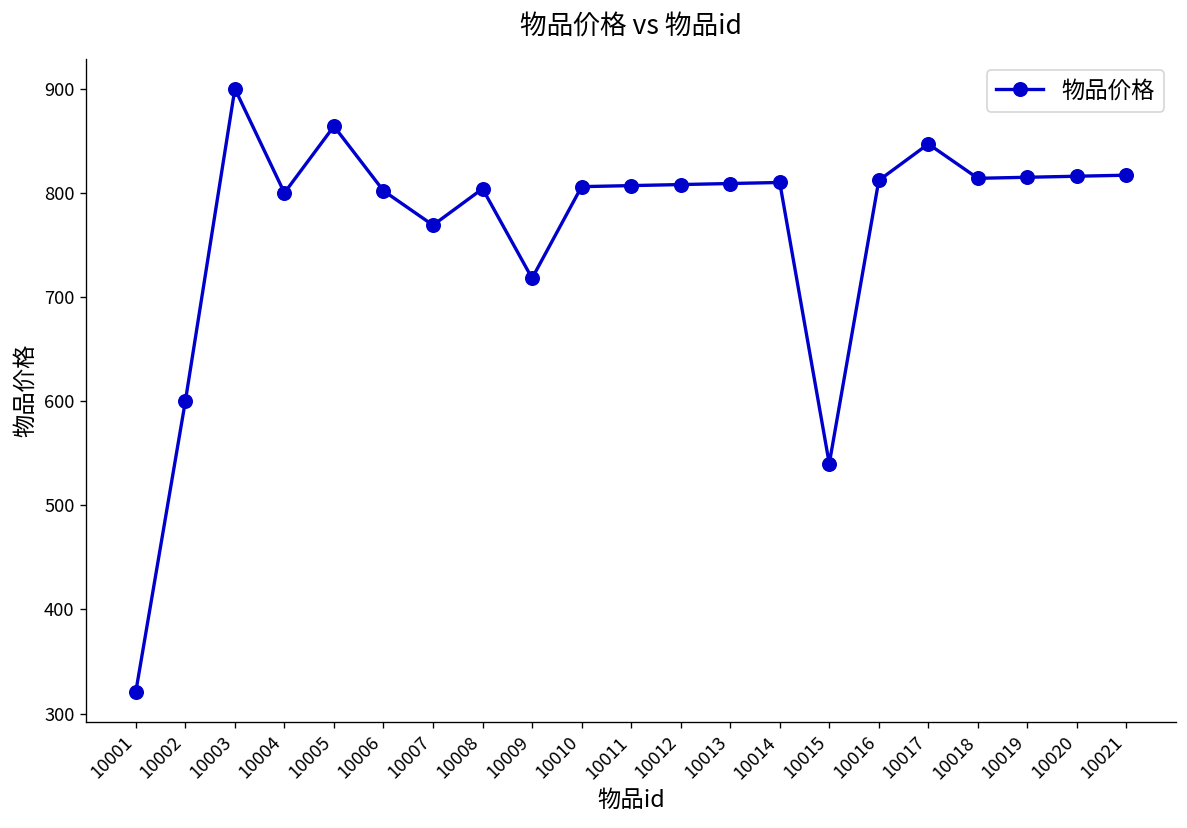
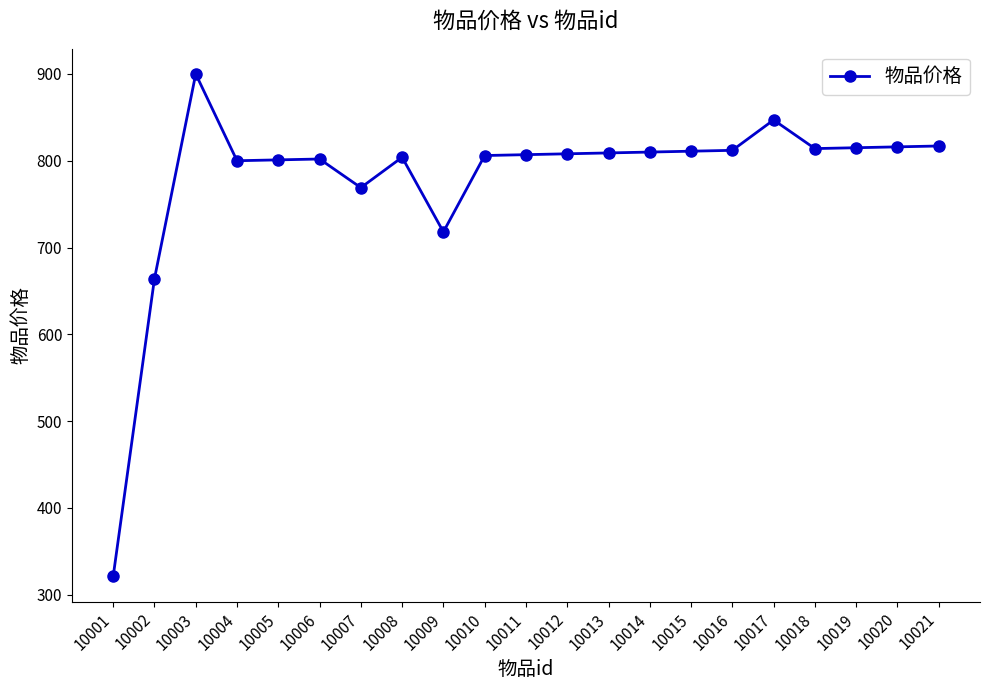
  {
    "10001": 320,
-   "10002": 600,
+   "10002": 660,
    "10003": 900,
    "10004": 800,
-   "10005": 860,
+   "10005": 800,
    "10006": 800,
    "10007": 770,
    "10008": 800,
    "10009": 720,
    "10010": 810,
    "10011": 810,
    "10012": 810,
    "10013": 810,
    "10014": 810,
-   "10015": 540,
+   "10015": 810,
    "10016": 810,
    "10017": 850,
    "10018": 810,
    "10019": 820,
    "10020": 820,
    "10021": 820
  }
